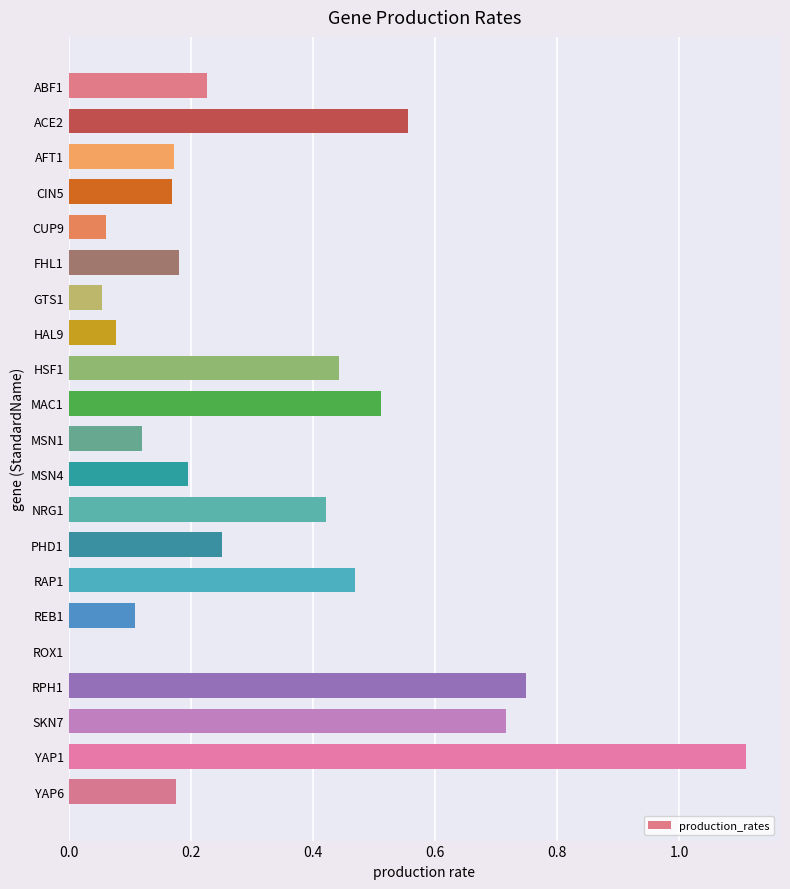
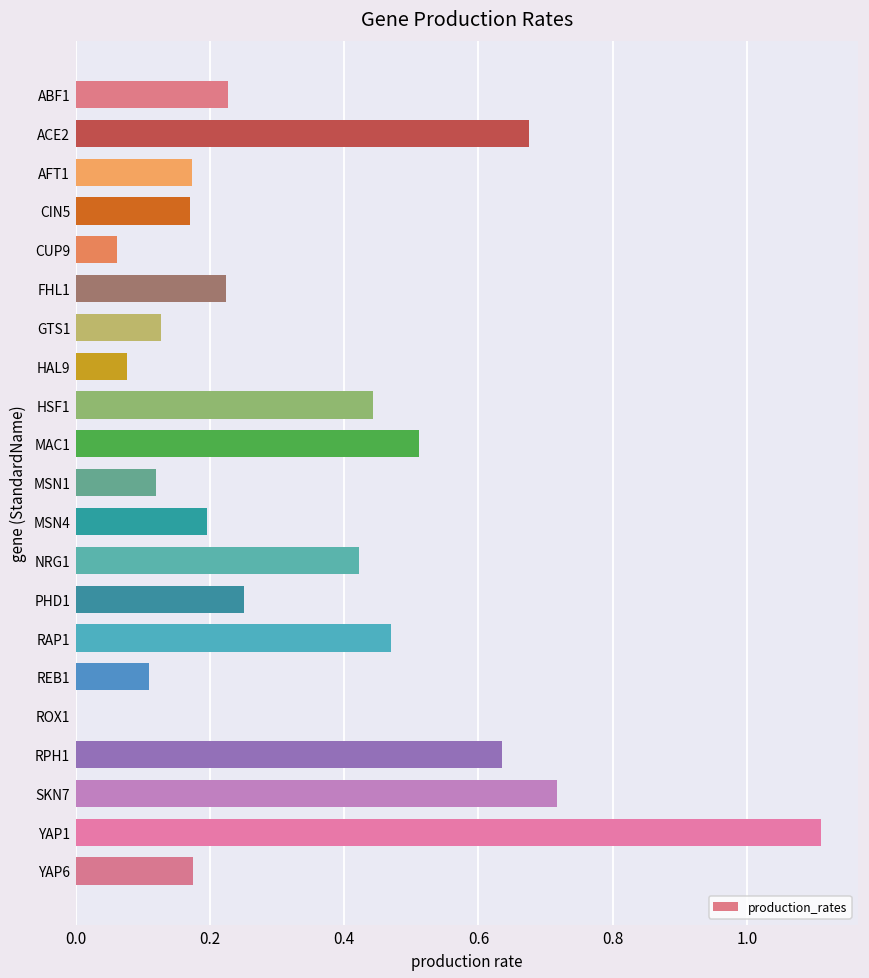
  {
    "ABF1": 0.23,
-   "ACE2": 0.56,
+   "ACE2": 0.68,
    "AFT1": 0.17,
    "CIN5": 0.17,
    "CUP9": 0.06,
-   "FHL1": 0.18,
-   "GTS1": 0.05,
+   "FHL1": 0.22,
+   "GTS1": 0.13,
    "HAL9": 0.08,
    "HSF1": 0.44,
    "MAC1": 0.51,
    "MSN1": 0.12,
    "MSN4": 0.20,
    "NRG1": 0.42,
    "PHD1": 0.25,
    "RAP1": 0.47,
    "REB1": 0.11,
    "ROX1": 0.00,
-   "RPH1": 0.75,
+   "RPH1": 0.64,
    "SKN7": 0.72,
    "YAP1": 1.11,
    "YAP6": 0.18
  }
